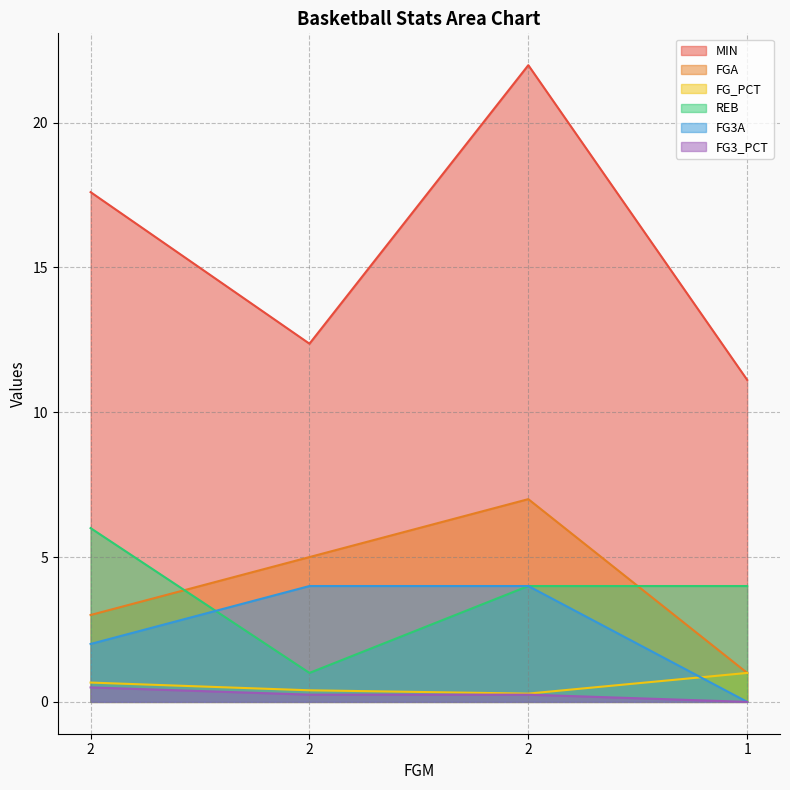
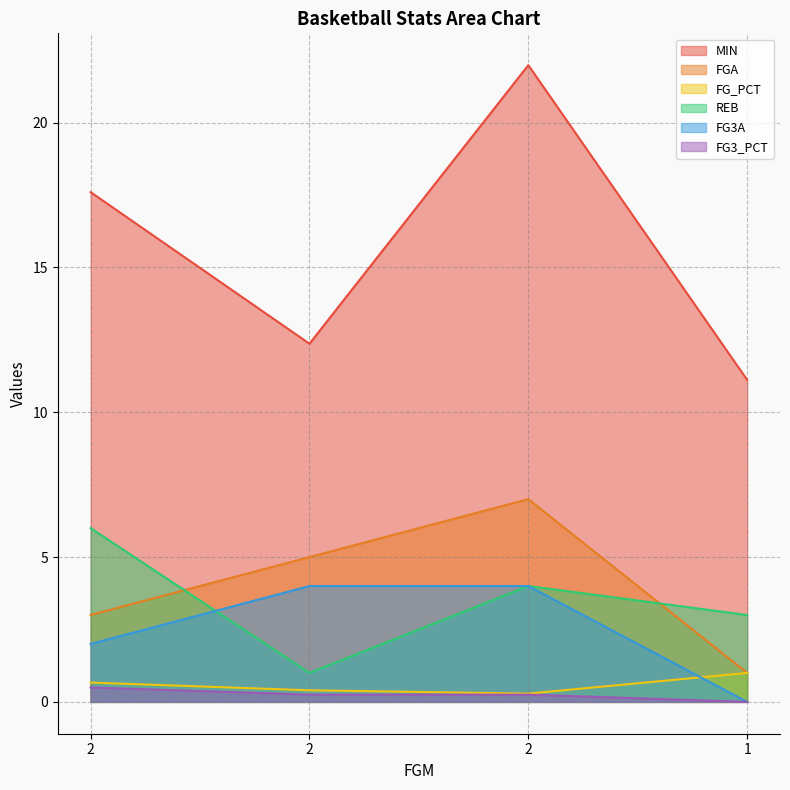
  {
    "REB": {
-     "1": 4
+     "1": 3
    }
  }
